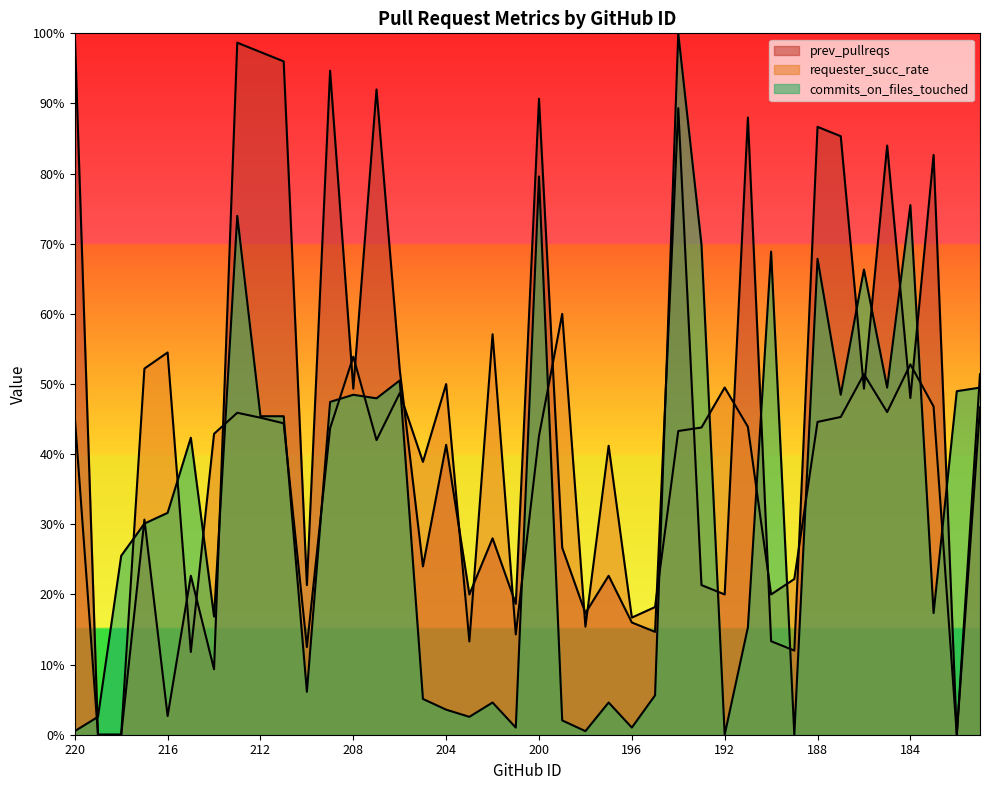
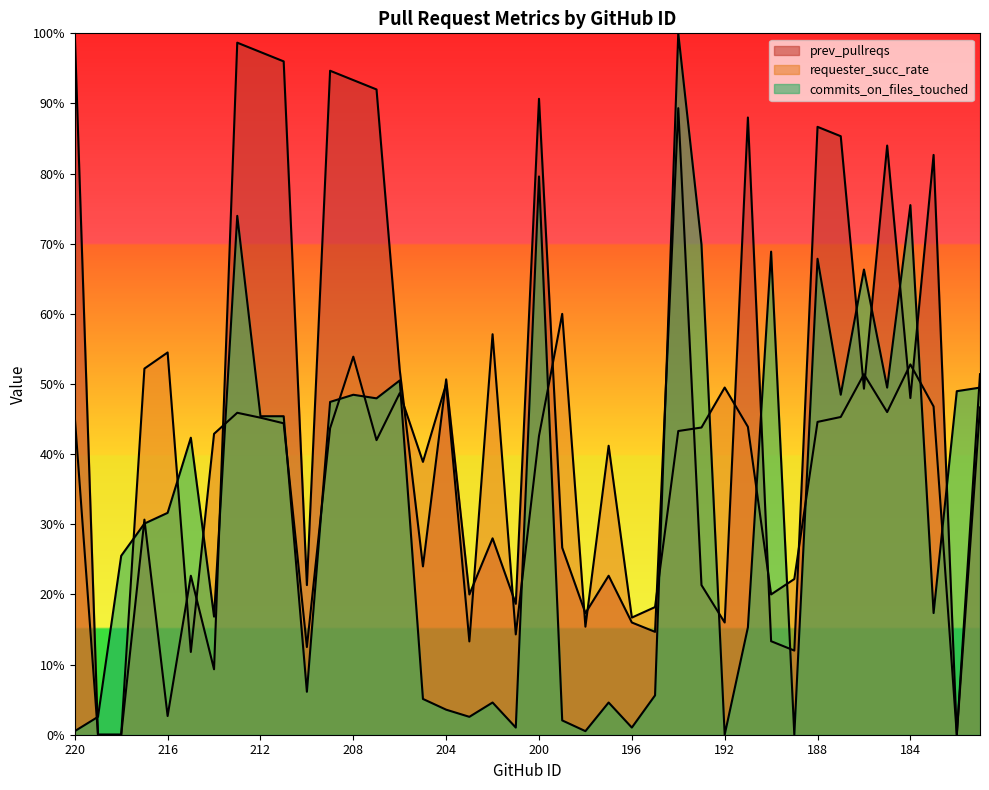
  {
    "prev_pullreqs": {
      "220": "100%",
      "216": "3%",
      "212": "97%",
-     "208": "49%",
-     "204": "41%",
+     "208": "93%",
+     "204": "51%",
      "200": "91%",
      "196": "16%",
-     "192": "20%",
+     "192": "16%",
      "188": "87%",
      "184": "48%"
    },
    "requester_succ_rate": {
      "220": "45%",
      "216": "55%",
      "208": "54%",
      "204": "50%",
      "200": "43%",
      "196": "17%",
      "192": "50%",
      "188": "45%",
      "184": "53%"
    },
    "commits_on_files_touched": {
      "220": "1%",
      "216": "32%",
      "208": "48%",
      "204": "4%",
      "200": "80%",
      "196": "1%",
      "192": "0%",
      "188": "68%",
      "184": "76%"
    }
  }
